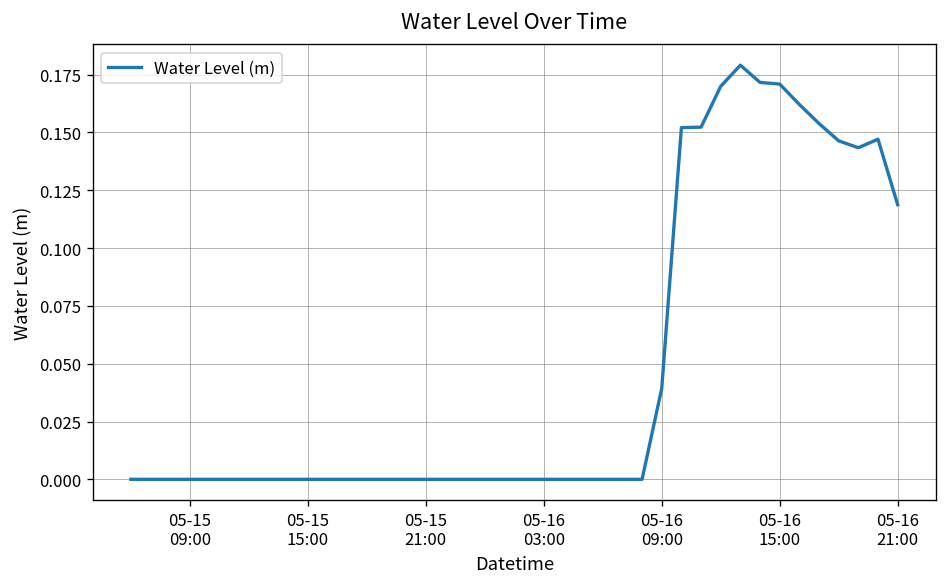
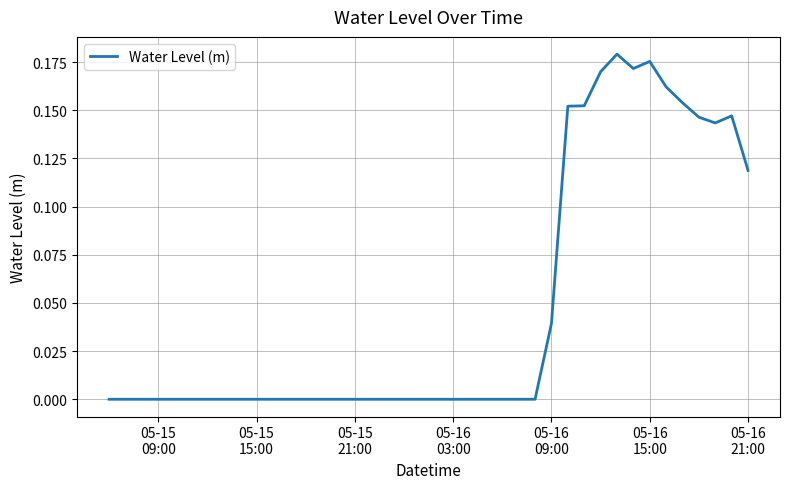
  {
    "05-15 09:00": 0.000,
    "05-15 15:00": 0.000,
    "05-15 21:00": 0.000,
    "05-16 03:00": 0.000,
    "05-16 09:00": 0.039,
-   "05-16 15:00": 0.171,
+   "05-16 15:00": 0.175,
    "05-16 21:00": 0.119
  }
